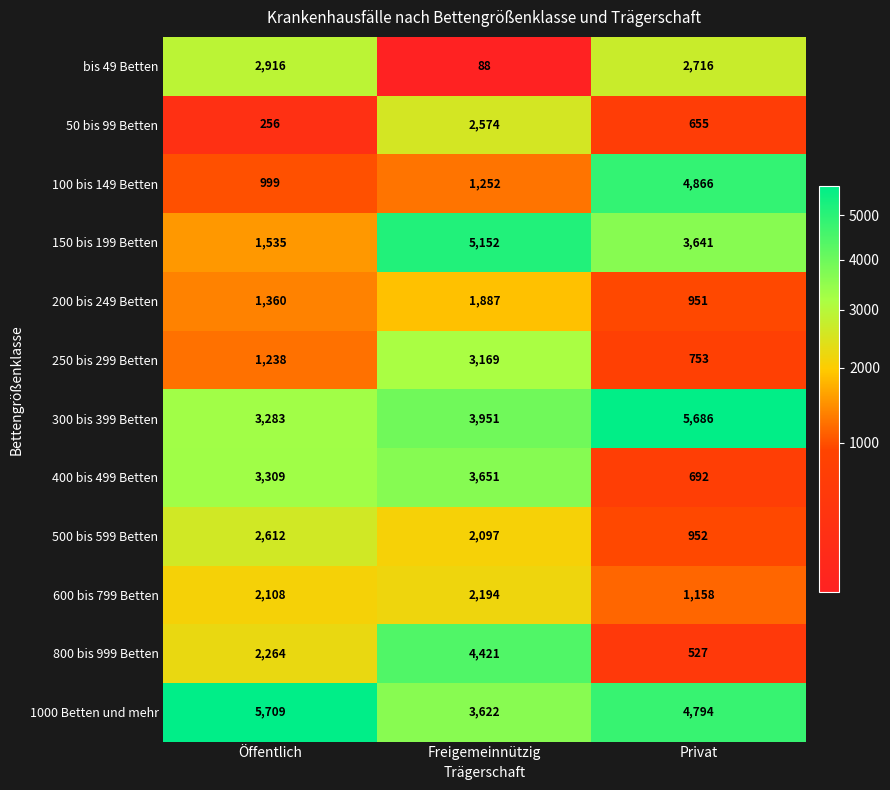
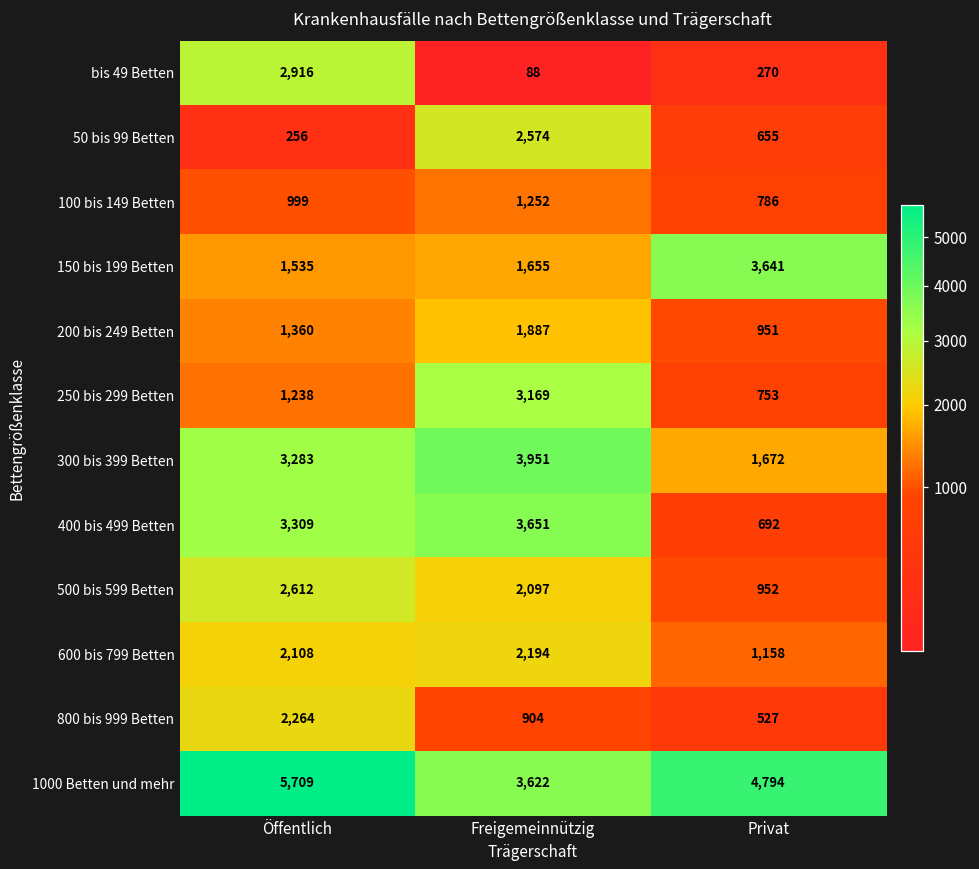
  {
    "bis 49 Betten": {
      "Öffentlich": "2,916",
      "Freigemeinnützig": "88",
-     "Privat": "2,716"
+     "Privat": "270"
    },
    "50 bis 99 Betten": {
      "Öffentlich": "256",
      "Freigemeinnützig": "2,574",
      "Privat": "655"
    },
    "100 bis 149 Betten": {
      "Öffentlich": "999",
      "Freigemeinnützig": "1,252",
-     "Privat": "4,866"
+     "Privat": "786"
    },
    "150 bis 199 Betten": {
      "Öffentlich": "1,535",
-     "Freigemeinnützig": "5,152",
+     "Freigemeinnützig": "1,655",
      "Privat": "3,641"
    },
    "200 bis 249 Betten": {
      "Öffentlich": "1,360",
      "Freigemeinnützig": "1,887",
      "Privat": "951"
    },
    "250 bis 299 Betten": {
      "Öffentlich": "1,238",
      "Freigemeinnützig": "3,169",
      "Privat": "753"
    },
    "300 bis 399 Betten": {
      "Öffentlich": "3,283",
      "Freigemeinnützig": "3,951",
-     "Privat": "5,686"
+     "Privat": "1,672"
    },
    "400 bis 499 Betten": {
      "Öffentlich": "3,309",
      "Freigemeinnützig": "3,651",
      "Privat": "692"
    },
    "500 bis 599 Betten": {
      "Öffentlich": "2,612",
      "Freigemeinnützig": "2,097",
      "Privat": "952"
    },
    "600 bis 799 Betten": {
      "Öffentlich": "2,108",
      "Freigemeinnützig": "2,194",
      "Privat": "1,158"
    },
    "800 bis 999 Betten": {
      "Öffentlich": "2,264",
-     "Freigemeinnützig": "4,421",
+     "Freigemeinnützig": "904",
      "Privat": "527"
    },
    "1000 Betten und mehr": {
      "Öffentlich": "5,709",
      "Freigemeinnützig": "3,622",
      "Privat": "4,794"
    }
  }
